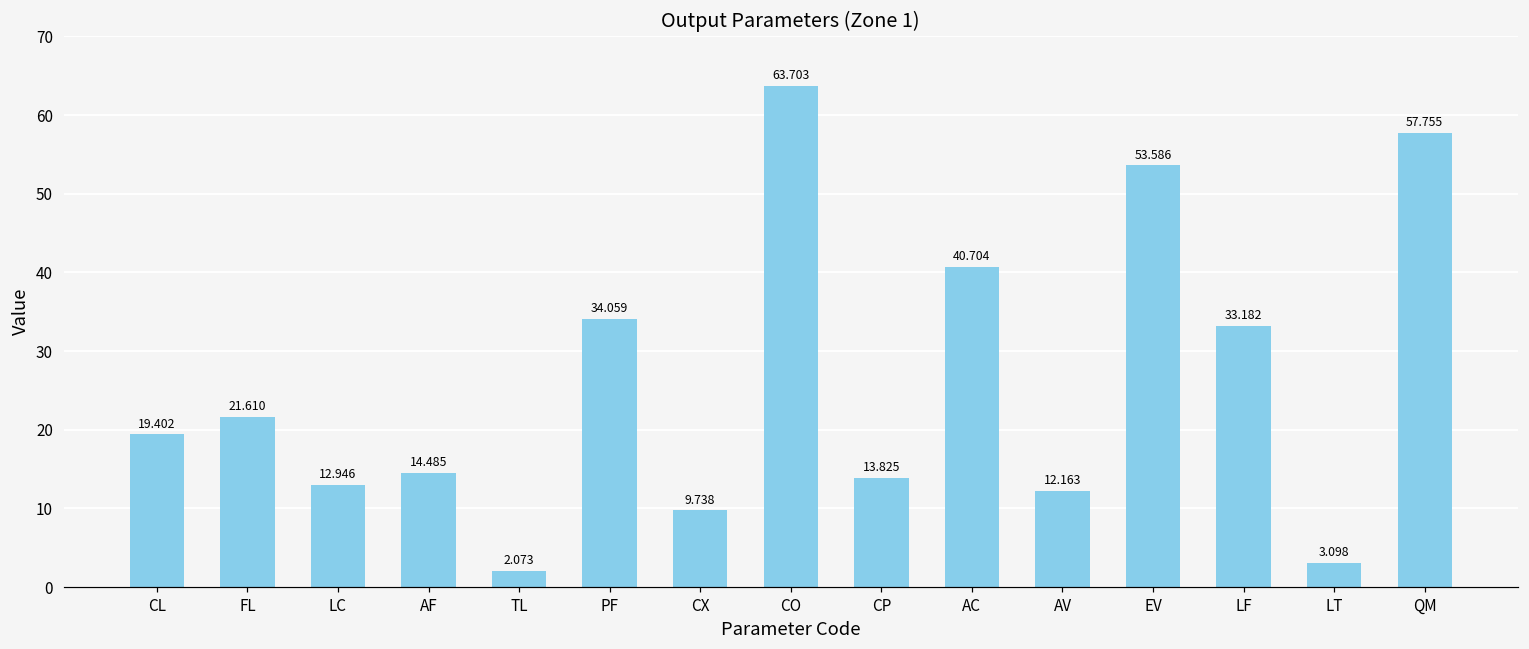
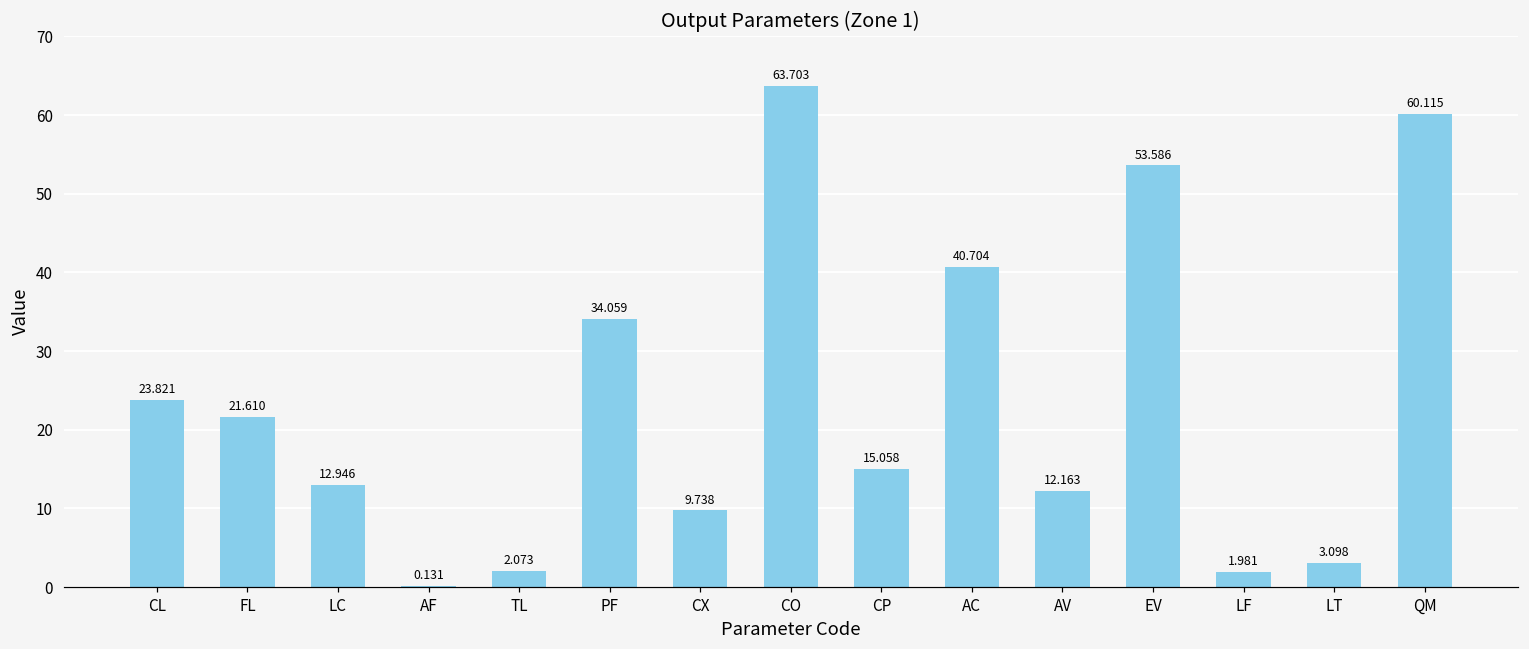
  {
-   "CL": 19.402,
+   "CL": 23.821,
    "FL": 21.610,
    "LC": 12.946,
-   "AF": 14.485,
+   "AF": 0.131,
    "TL": 2.073,
    "PF": 34.059,
    "CX": 9.738,
    "CO": 63.703,
-   "CP": 13.825,
+   "CP": 15.058,
    "AC": 40.704,
    "AV": 12.163,
    "EV": 53.586,
-   "LF": 33.182,
+   "LF": 1.981,
    "LT": 3.098,
-   "QM": 57.755
+   "QM": 60.115
  }
